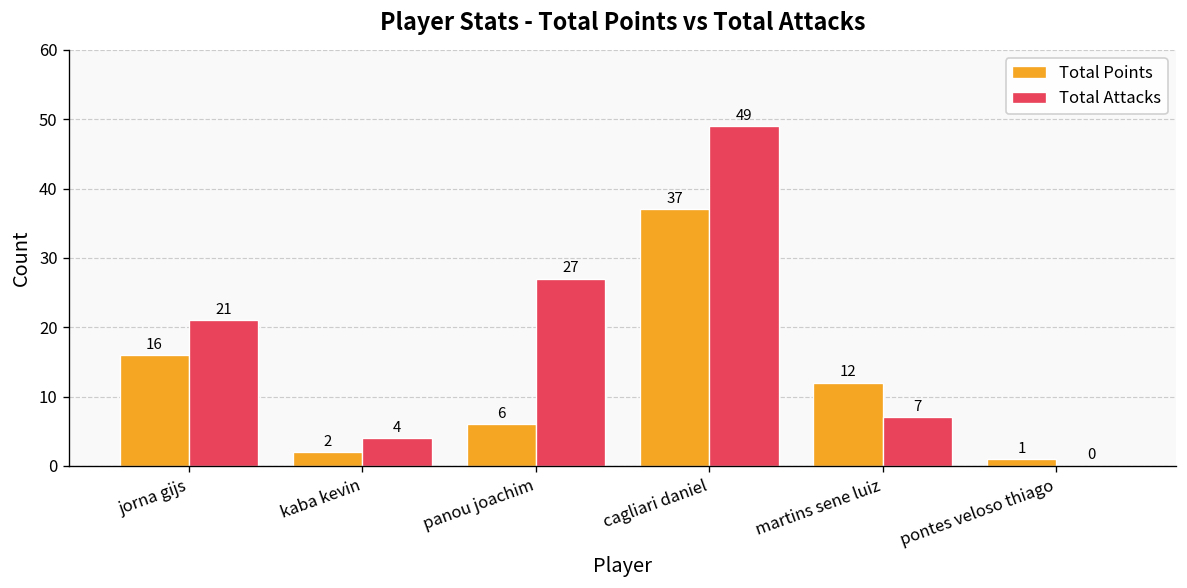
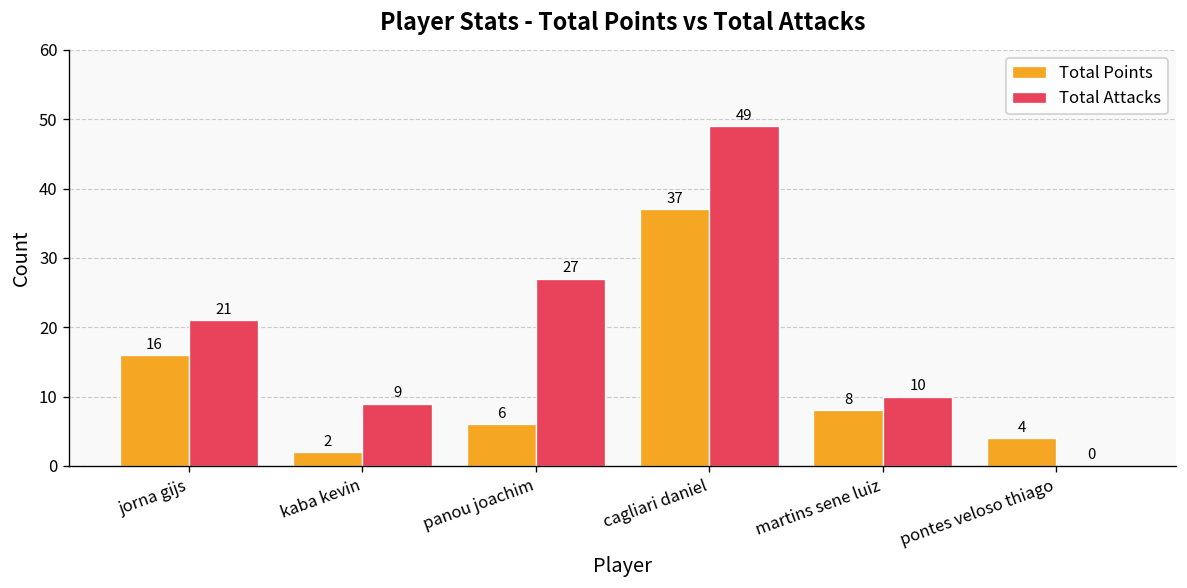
  {
    "Total Points": {
      "jorna gijs": 16,
      "kaba kevin": 2,
      "panou joachim": 6,
      "cagliari daniel": 37,
-     "martins sene luiz": 12,
-     "pontes veloso thiago": 1
+     "martins sene luiz": 8,
+     "pontes veloso thiago": 4
    },
    "Total Attacks": {
      "jorna gijs": 21,
-     "kaba kevin": 4,
+     "kaba kevin": 9,
      "panou joachim": 27,
      "cagliari daniel": 49,
-     "martins sene luiz": 7,
+     "martins sene luiz": 10,
      "pontes veloso thiago": 0
    }
  }
